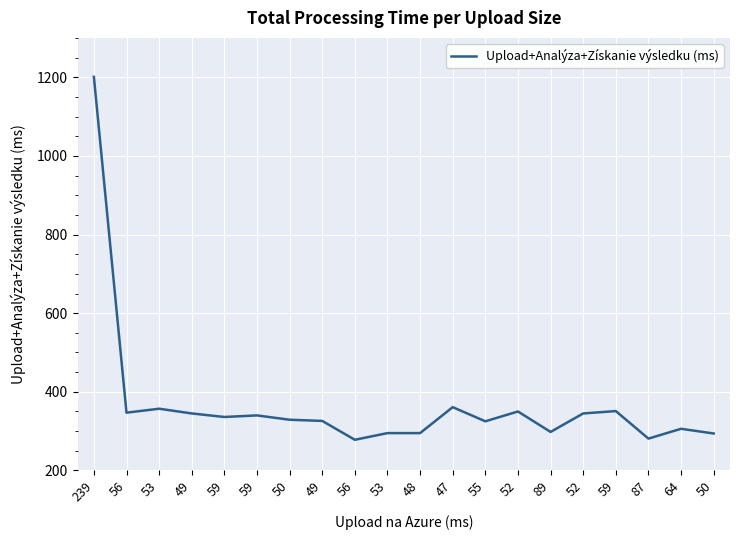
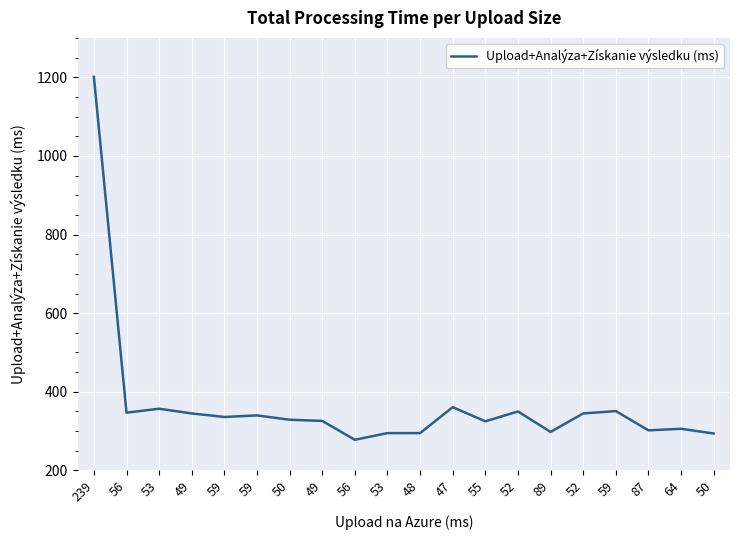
  {
    "239": 1200,
    "48": 300,
    "47": 360,
    "55": 330,
    "89": 300,
-   "87": 280,
+   "87": 300,
    "64": 310
  }
